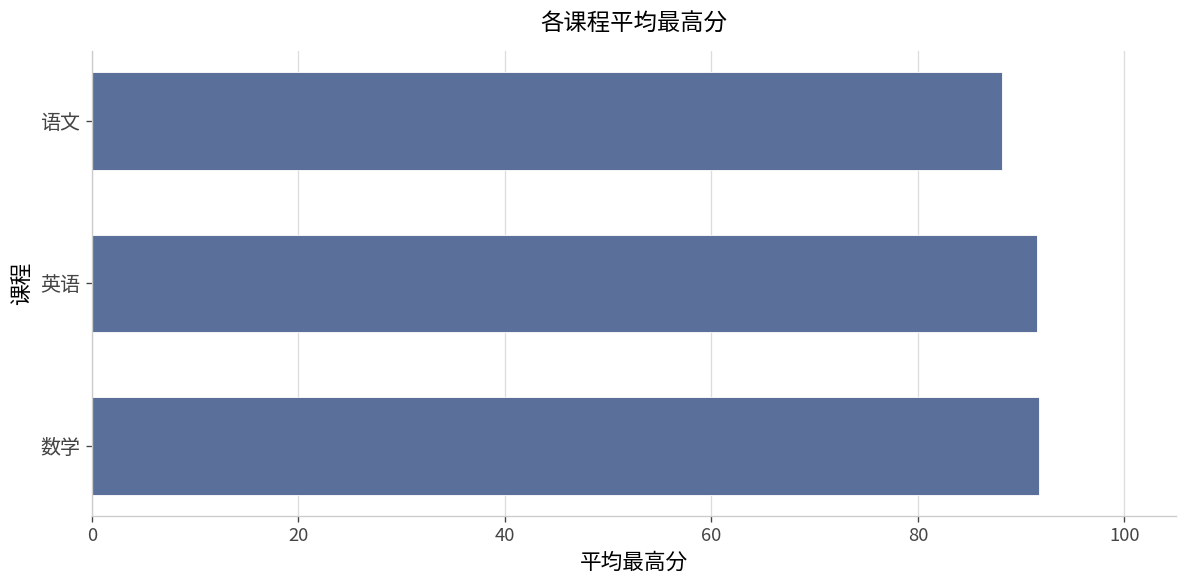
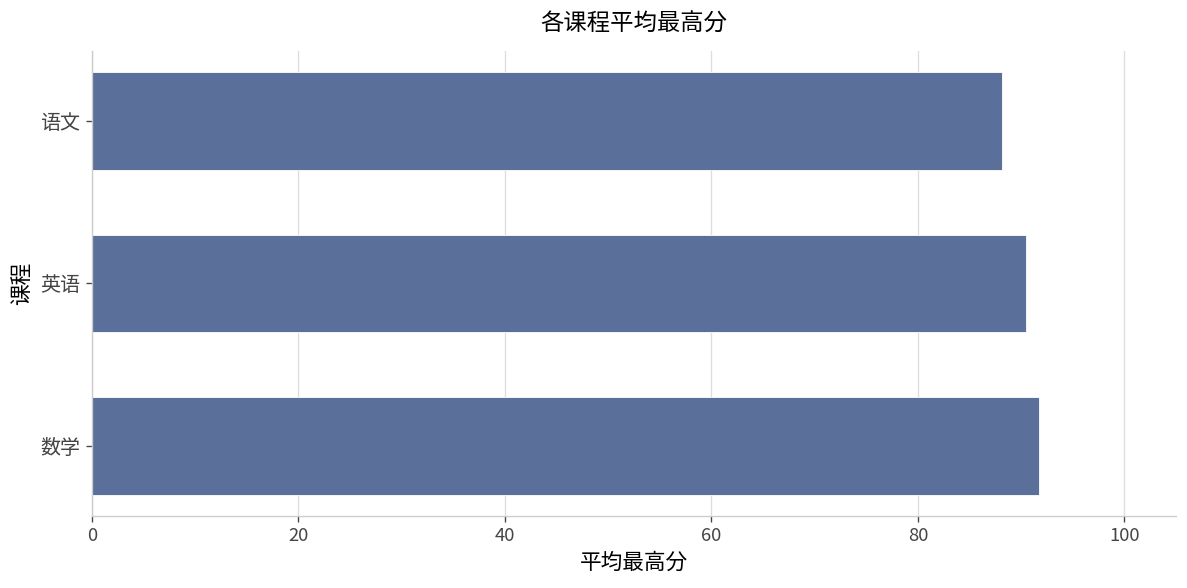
  {
    "语文": 88,
-   "英语": 92,
+   "英语": 91,
    "数学": 92
  }
